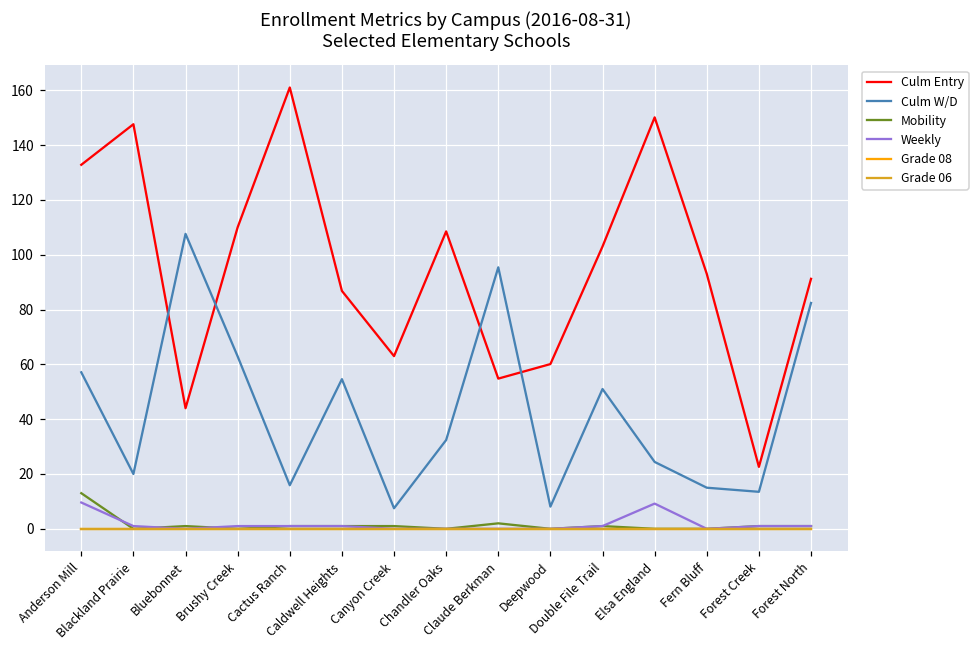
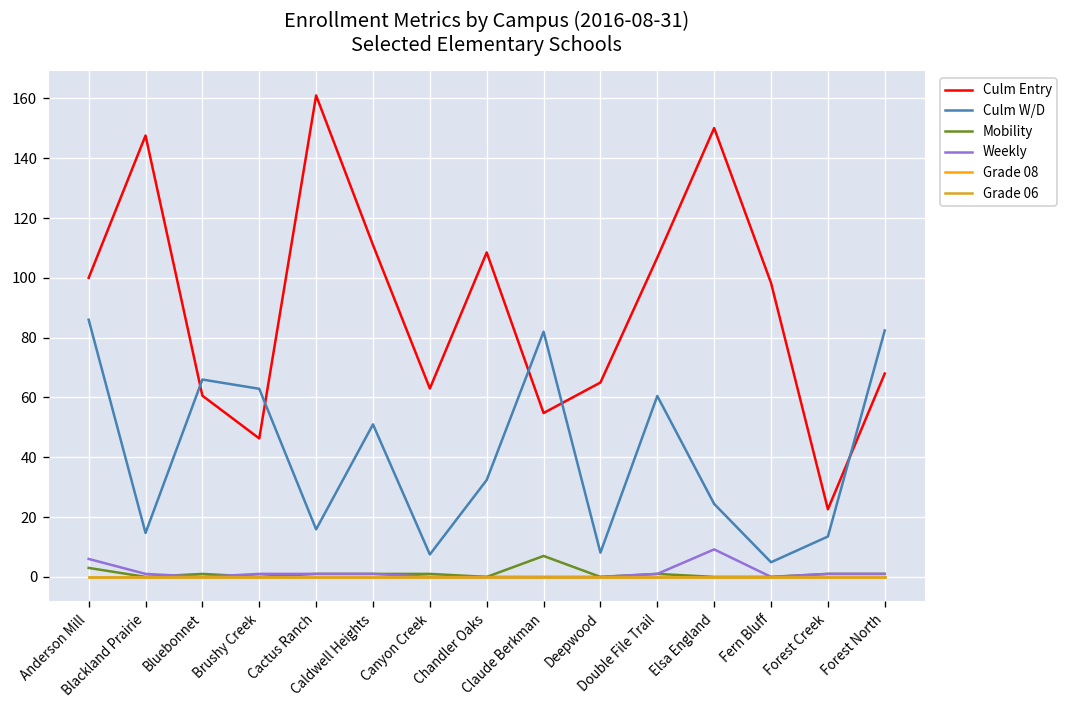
  {
    "Culm Entry": {
-     "Anderson Mill": 133,
+     "Anderson Mill": 100,
      "Blackland Prairie": 148,
-     "Bluebonnet": 44,
-     "Brushy Creek": 110,
+     "Bluebonnet": 61,
+     "Brushy Creek": 46,
      "Cactus Ranch": 161,
-     "Caldwell Heights": 87,
+     "Caldwell Heights": 111,
      "Canyon Creek": 63,
      "Chandler Oaks": 109,
      "Claude Berkman": 55,
-     "Deepwood": 60,
-     "Double File Trail": 103,
+     "Deepwood": 65,
+     "Double File Trail": 107,
      "Elsa England": 150,
-     "Fern Bluff": 93,
+     "Fern Bluff": 98,
      "Forest Creek": 23,
-     "Forest North": 91
+     "Forest North": 68
    },
    "Culm W/D": {
-     "Anderson Mill": 57,
-     "Blackland Prairie": 20,
-     "Bluebonnet": 108,
+     "Anderson Mill": 86,
+     "Blackland Prairie": 15,
+     "Bluebonnet": 66,
      "Brushy Creek": 63,
      "Cactus Ranch": 16,
-     "Caldwell Heights": 55,
+     "Caldwell Heights": 51,
      "Canyon Creek": 8,
      "Chandler Oaks": 32,
-     "Claude Berkman": 95,
+     "Claude Berkman": 82,
      "Deepwood": 8,
-     "Double File Trail": 51,
+     "Double File Trail": 61,
      "Elsa England": 24,
-     "Fern Bluff": 15,
+     "Fern Bluff": 5,
      "Forest Creek": 14,
      "Forest North": 82
    },
    "Mobility": {
-     "Anderson Mill": 13,
-     "Claude Berkman": 2
+     "Anderson Mill": 3,
+     "Claude Berkman": 7
    },
    "Weekly": {
-     "Anderson Mill": 10,
+     "Anderson Mill": 6,
      "Elsa England": 9
    },
    "Grade 06": {
      "Anderson Mill": 0
    }
  }
